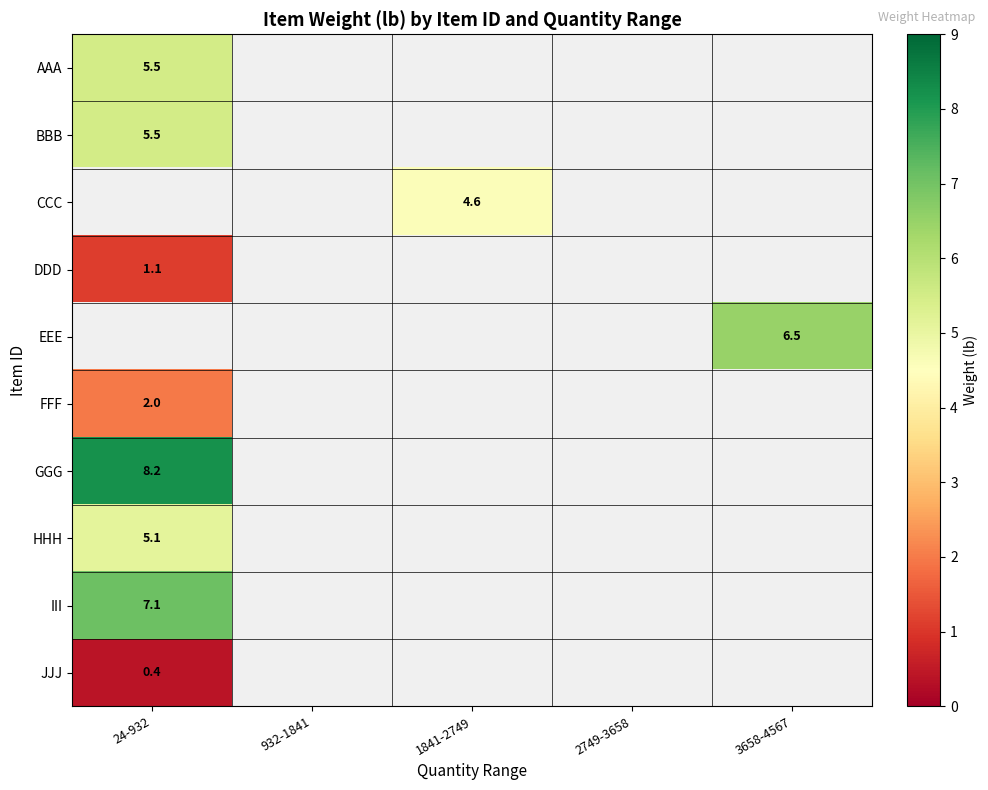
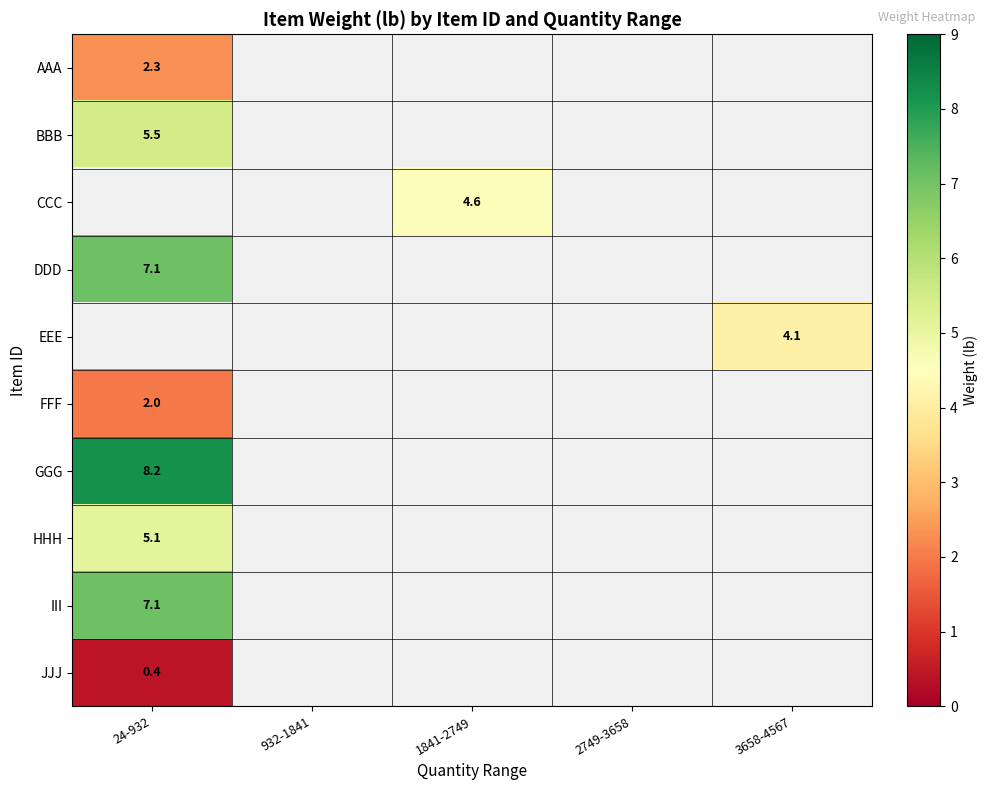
  {
    "AAA": {
-     "24-932": 5.5
+     "24-932": 2.3
    },
    "BBB": {
      "24-932": 5.5
    },
    "CCC": {
      "1841-2749": 4.6
    },
    "DDD": {
-     "24-932": 1.1
+     "24-932": 7.1
    },
    "EEE": {
-     "3658-4567": 6.5
+     "3658-4567": 4.1
    },
    "FFF": {
      "24-932": 2.0
    },
    "GGG": {
      "24-932": 8.2
    },
    "HHH": {
      "24-932": 5.1
    },
    "III": {
      "24-932": 7.1
    },
    "JJJ": {
      "24-932": 0.4
    }
  }
